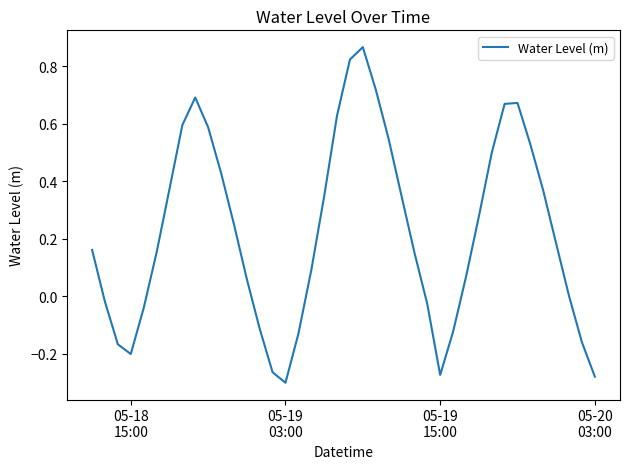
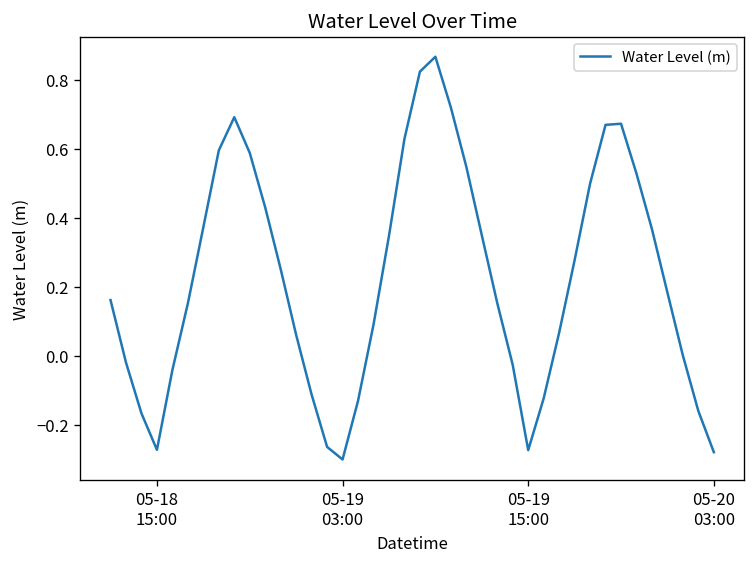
  {
-   "05-18 15:00": -0.20,
+   "05-18 15:00": -0.27,
    "05-19 03:00": -0.30,
    "05-19 15:00": -0.27,
    "05-20 03:00": -0.28
  }
